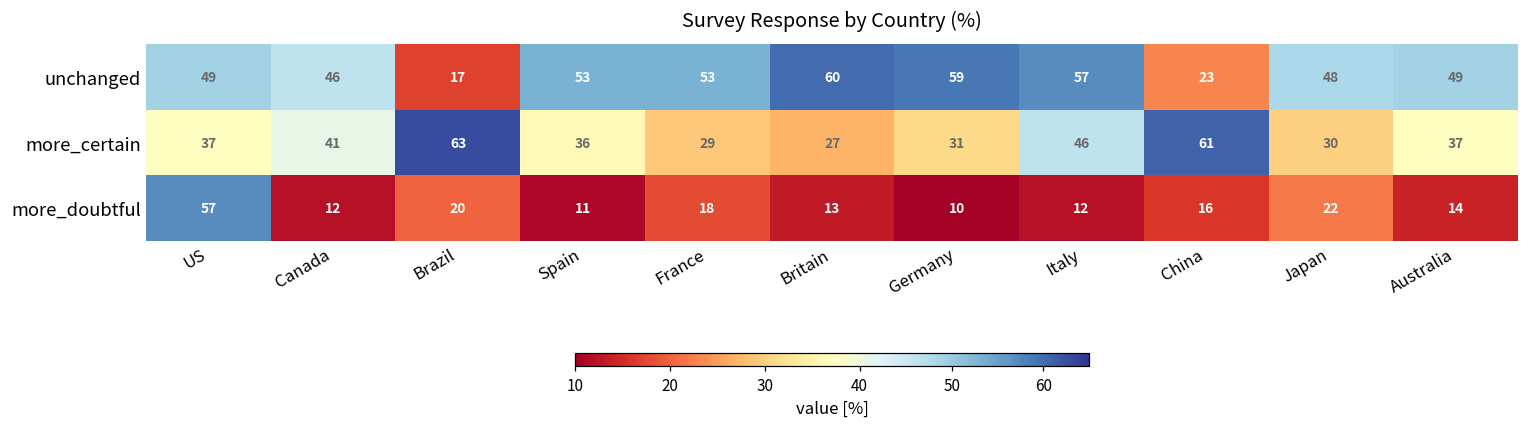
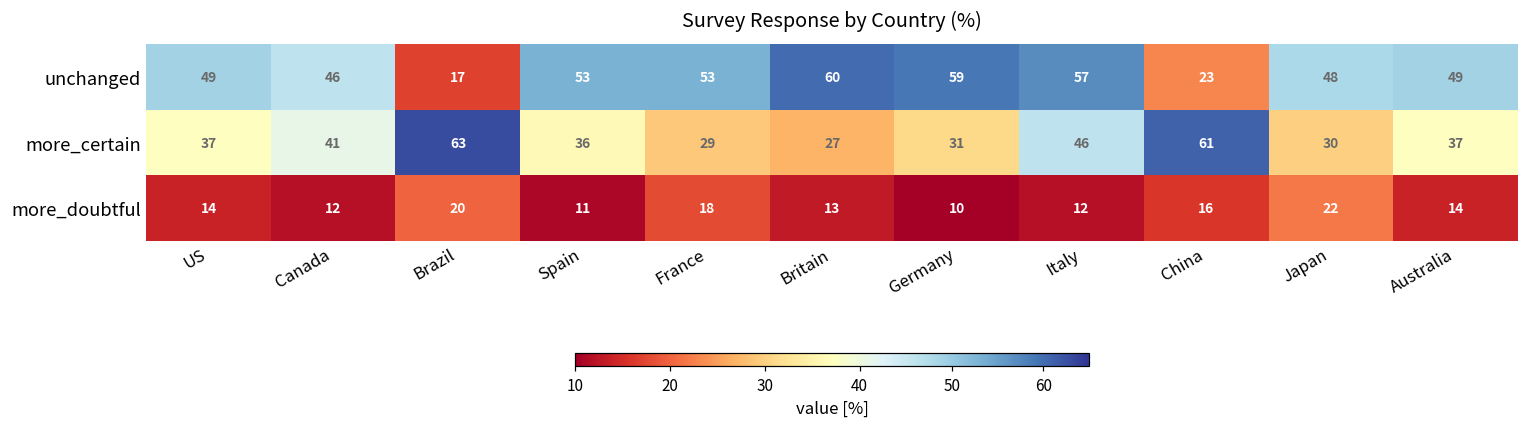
  {
    "unchanged": {
      "US": 49,
      "Canada": 46,
      "Brazil": 17,
      "Spain": 53,
      "France": 53,
      "Britain": 60,
      "Germany": 59,
      "Italy": 57,
      "China": 23,
      "Japan": 48,
      "Australia": 49
    },
    "more_certain": {
      "US": 37,
      "Canada": 41,
      "Brazil": 63,
      "Spain": 36,
      "France": 29,
      "Britain": 27,
      "Germany": 31,
      "Italy": 46,
      "China": 61,
      "Japan": 30,
      "Australia": 37
    },
    "more_doubtful": {
-     "US": 57,
+     "US": 14,
      "Canada": 12,
      "Brazil": 20,
      "Spain": 11,
      "France": 18,
      "Britain": 13,
      "Germany": 10,
      "Italy": 12,
      "China": 16,
      "Japan": 22,
      "Australia": 14
    }
  }
